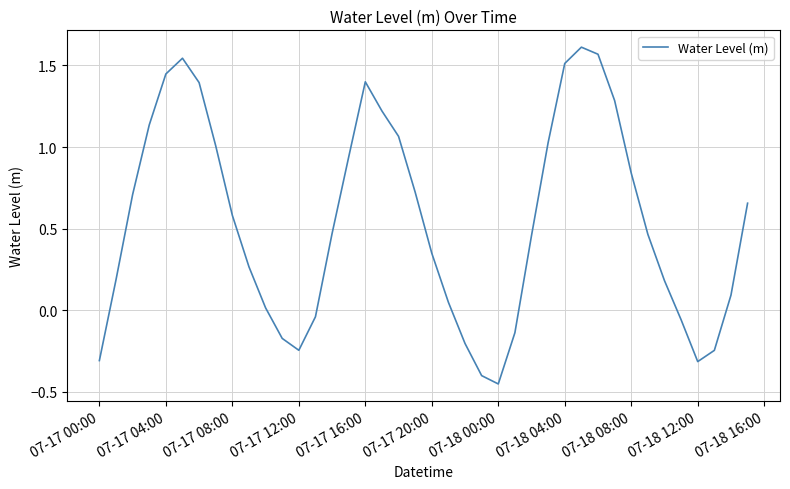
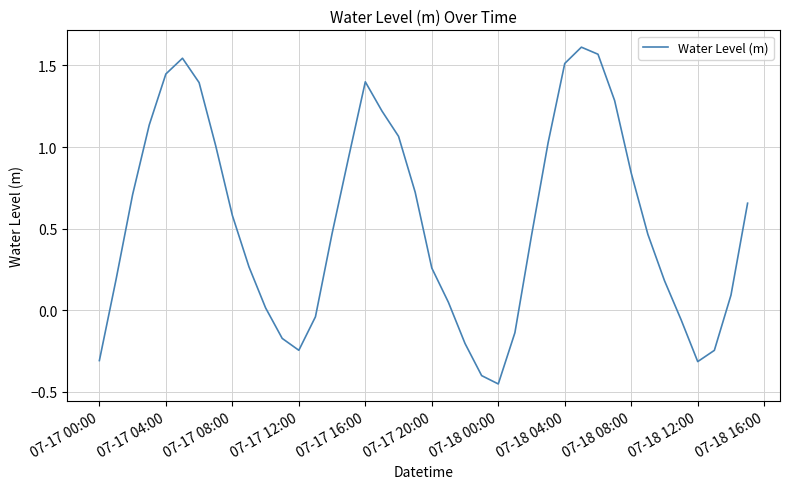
  {
    "07-17 00:00": -0.31,
    "07-17 04:00": 1.45,
    "07-17 08:00": 0.58,
    "07-17 12:00": -0.25,
    "07-17 16:00": 1.40,
-   "07-17 20:00": 0.35,
+   "07-17 20:00": 0.26,
    "07-18 00:00": -0.45,
    "07-18 04:00": 1.51,
    "07-18 08:00": 0.84,
    "07-18 12:00": -0.31
  }
